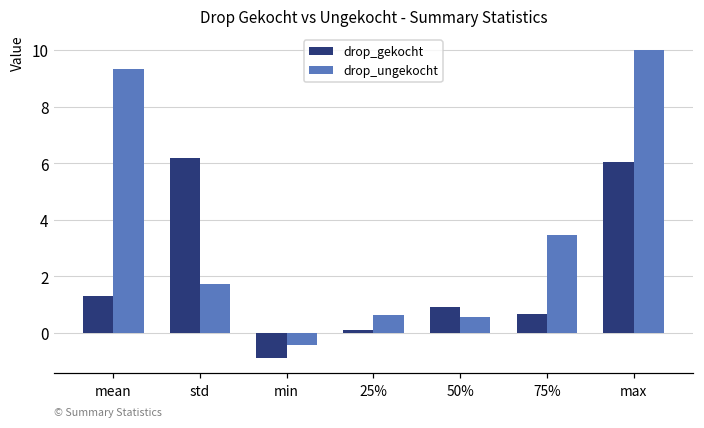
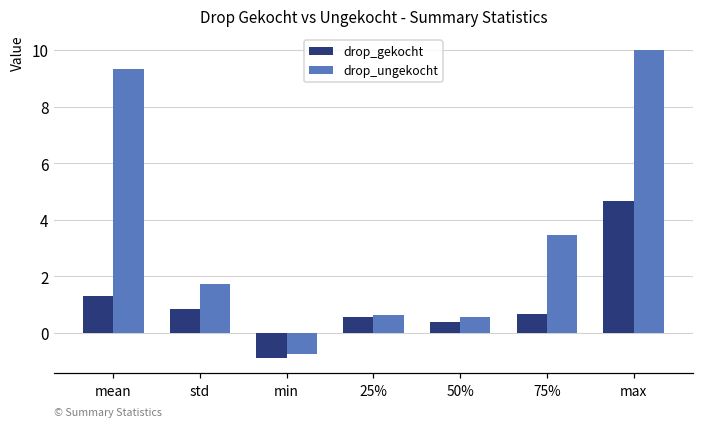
  {
    "drop_gekocht": {
      "mean": 1.3,
-     "std": 6.2,
+     "std": 0.9,
      "min": -0.9,
-     "25%": 0.1,
-     "50%": 0.9,
+     "25%": 0.5,
+     "50%": 0.4,
      "75%": 0.7,
-     "max": 6.0
+     "max": 4.6
    },
    "drop_ungekocht": {
      "mean": 9.3,
      "std": 1.7,
-     "min": -0.4,
+     "min": -0.8,
      "25%": 0.6,
      "50%": 0.6,
      "75%": 3.5,
      "max": 10.0
    }
  }
